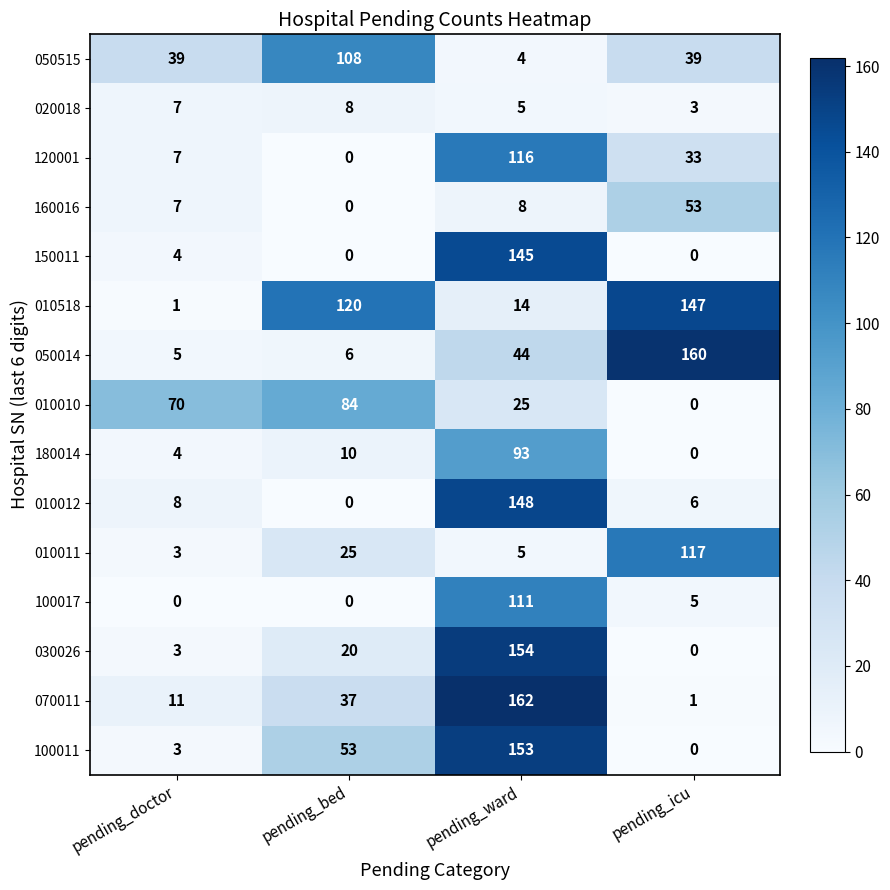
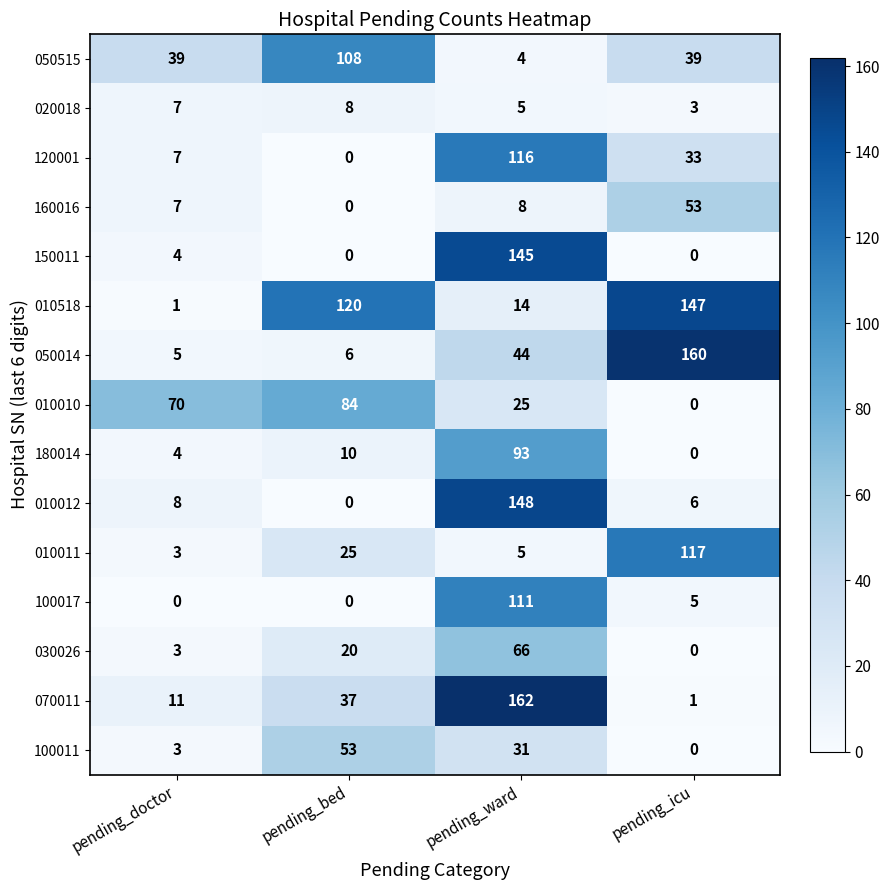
  {
    "050515": {
      "pending_doctor": 39,
      "pending_bed": 108,
      "pending_ward": 4,
      "pending_icu": 39
    },
    "020018": {
      "pending_doctor": 7,
      "pending_bed": 8,
      "pending_ward": 5,
      "pending_icu": 3
    },
    "120001": {
      "pending_doctor": 7,
      "pending_bed": 0,
      "pending_ward": 116,
      "pending_icu": 33
    },
    "160016": {
      "pending_doctor": 7,
      "pending_bed": 0,
      "pending_ward": 8,
      "pending_icu": 53
    },
    "150011": {
      "pending_doctor": 4,
      "pending_bed": 0,
      "pending_ward": 145,
      "pending_icu": 0
    },
    "010518": {
      "pending_doctor": 1,
      "pending_bed": 120,
      "pending_ward": 14,
      "pending_icu": 147
    },
    "050014": {
      "pending_doctor": 5,
      "pending_bed": 6,
      "pending_ward": 44,
      "pending_icu": 160
    },
    "010010": {
      "pending_doctor": 70,
      "pending_bed": 84,
      "pending_ward": 25,
      "pending_icu": 0
    },
    "180014": {
      "pending_doctor": 4,
      "pending_bed": 10,
      "pending_ward": 93,
      "pending_icu": 0
    },
    "010012": {
      "pending_doctor": 8,
      "pending_bed": 0,
      "pending_ward": 148,
      "pending_icu": 6
    },
    "010011": {
      "pending_doctor": 3,
      "pending_bed": 25,
      "pending_ward": 5,
      "pending_icu": 117
    },
    "100017": {
      "pending_doctor": 0,
      "pending_bed": 0,
      "pending_ward": 111,
      "pending_icu": 5
    },
    "030026": {
      "pending_doctor": 3,
      "pending_bed": 20,
-     "pending_ward": 154,
+     "pending_ward": 66,
      "pending_icu": 0
    },
    "070011": {
      "pending_doctor": 11,
      "pending_bed": 37,
      "pending_ward": 162,
      "pending_icu": 1
    },
    "100011": {
      "pending_doctor": 3,
      "pending_bed": 53,
-     "pending_ward": 153,
+     "pending_ward": 31,
      "pending_icu": 0
    }
  }
